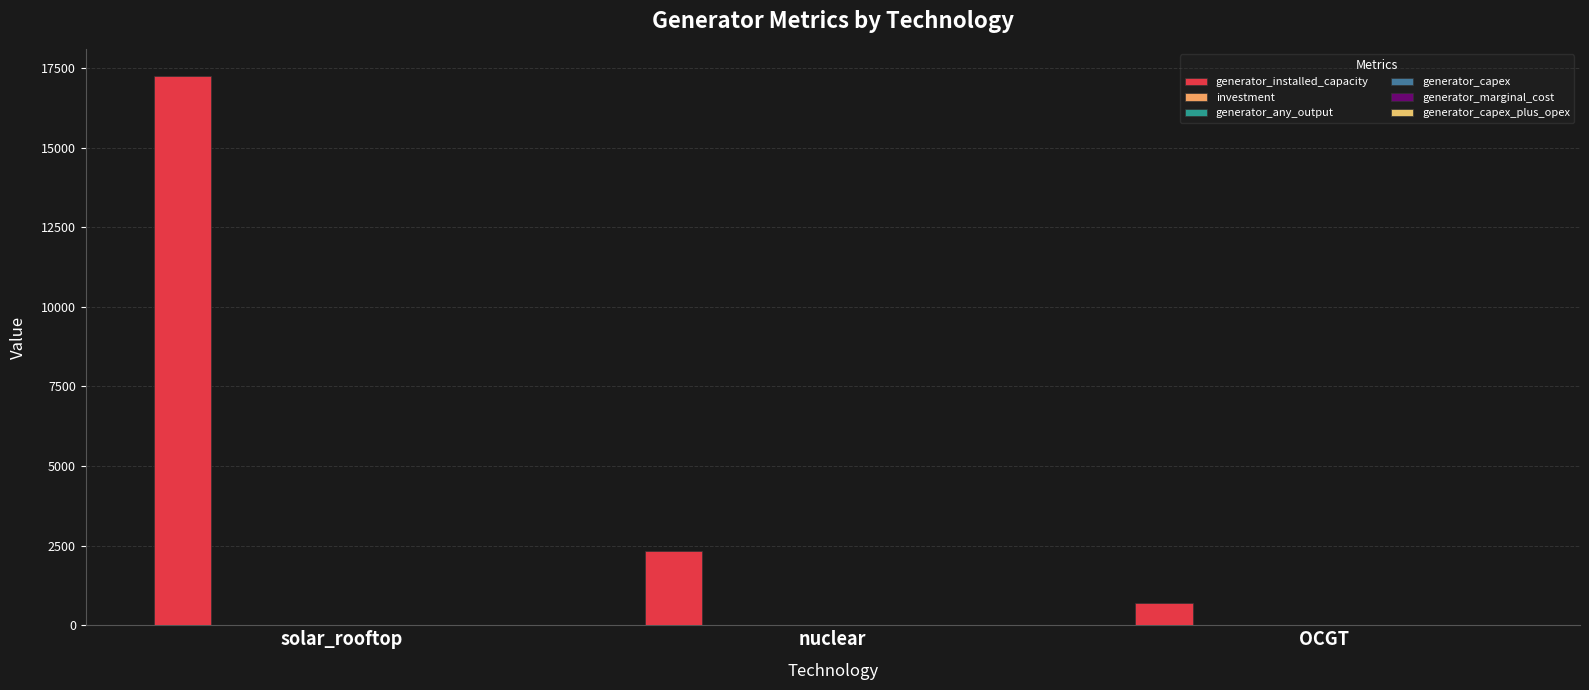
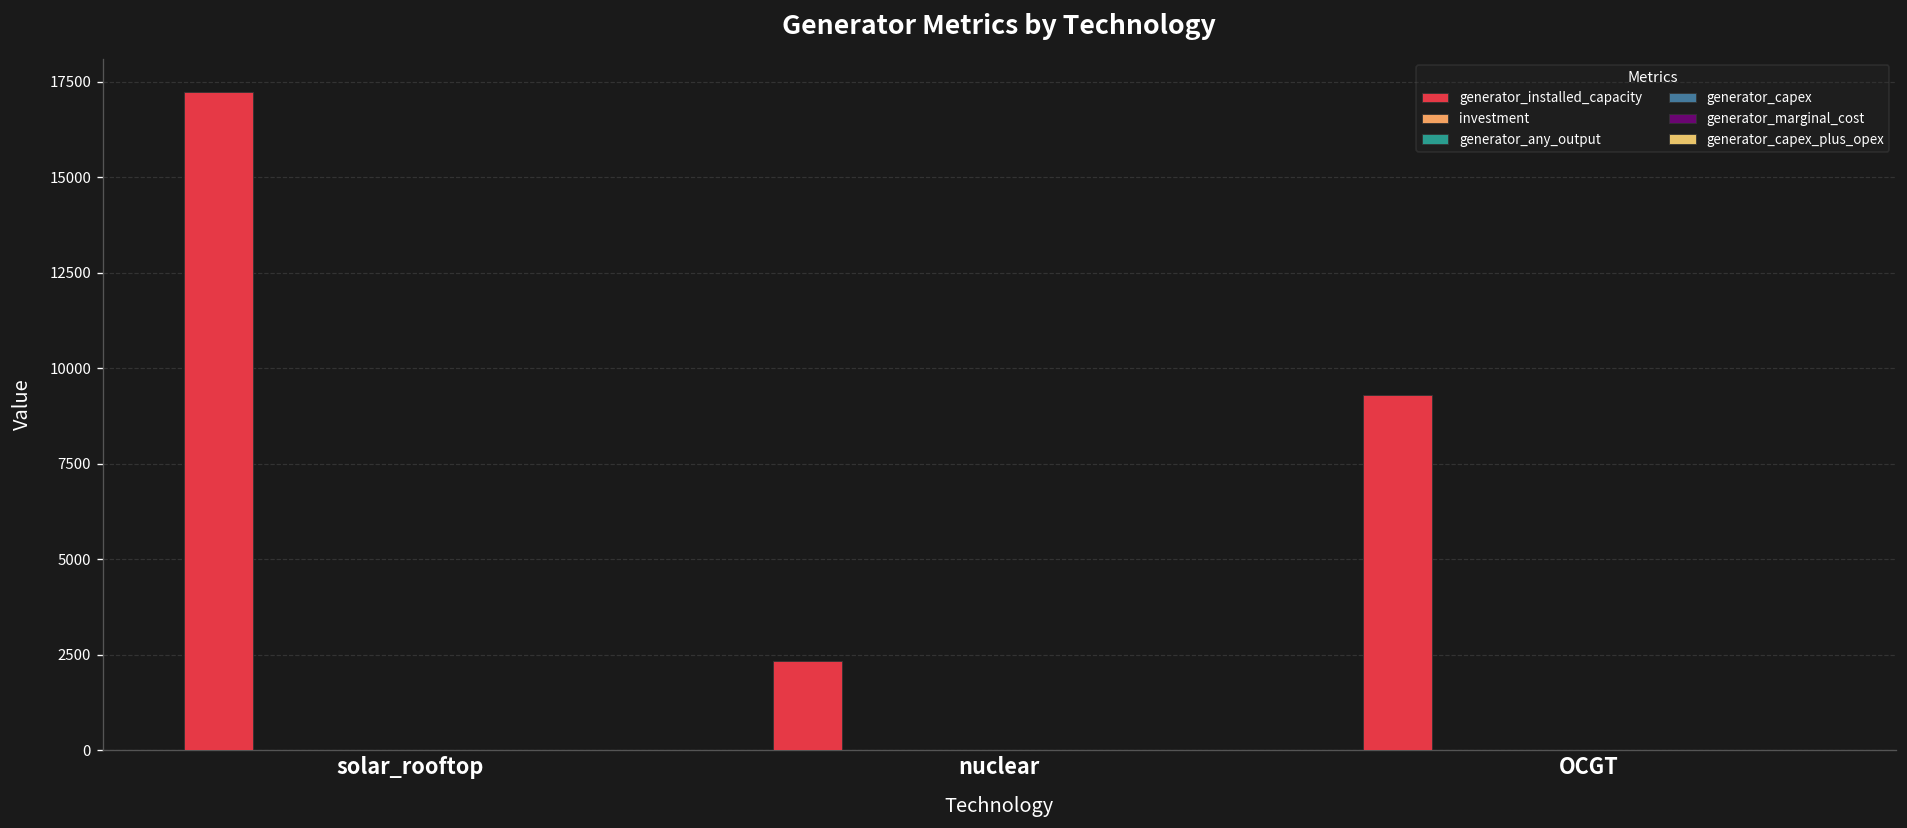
  {
    "generator_installed_capacity": {
      "solar_rooftop": 17200,
      "nuclear": 2300,
-     "OCGT": 700
+     "OCGT": 9300
    }
  }
